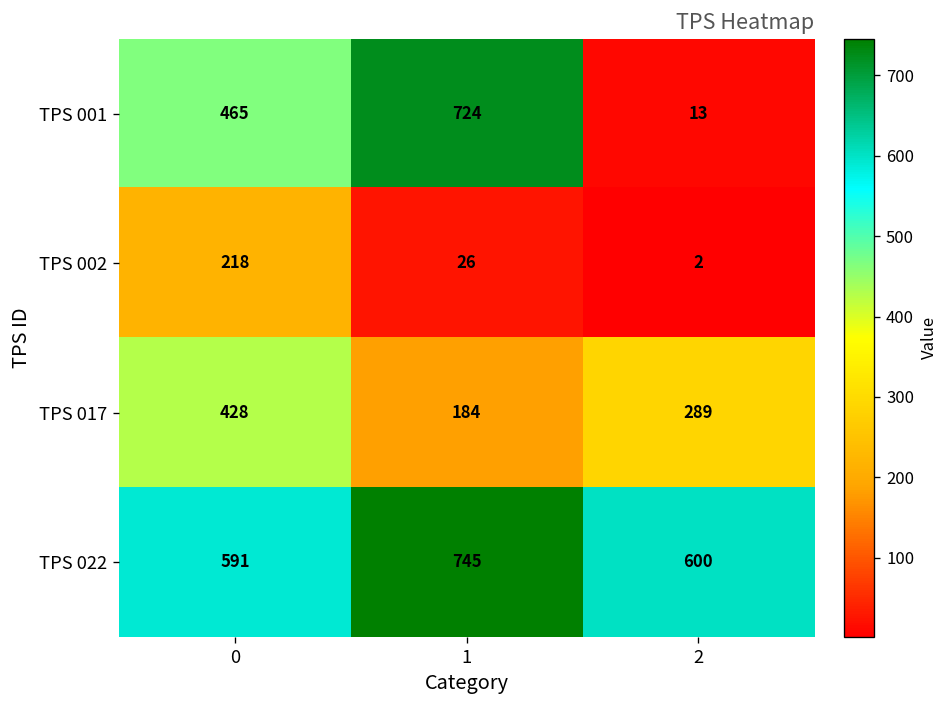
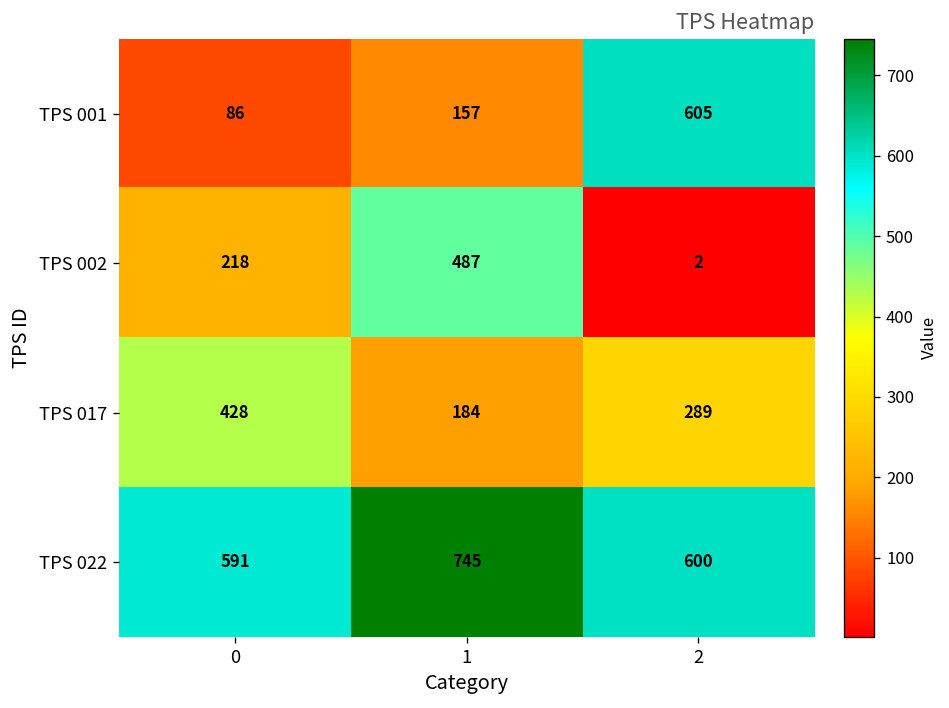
  {
    "TPS 001": {
-     "0": 465,
-     "1": 724,
-     "2": 13
+     "0": 86,
+     "1": 157,
+     "2": 605
    },
    "TPS 002": {
      "0": 218,
-     "1": 26,
+     "1": 487,
      "2": 2
    },
    "TPS 017": {
      "0": 428,
      "1": 184,
      "2": 289
    },
    "TPS 022": {
      "0": 591,
      "1": 745,
      "2": 600
    }
  }
